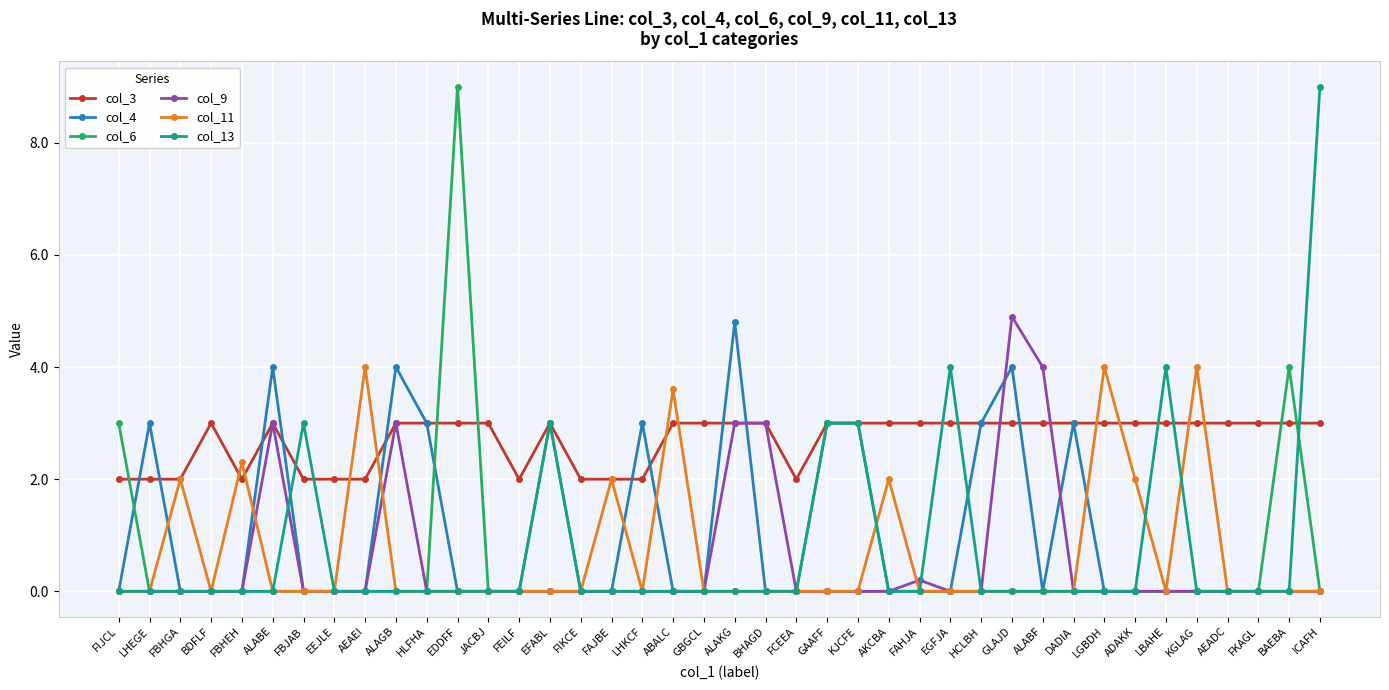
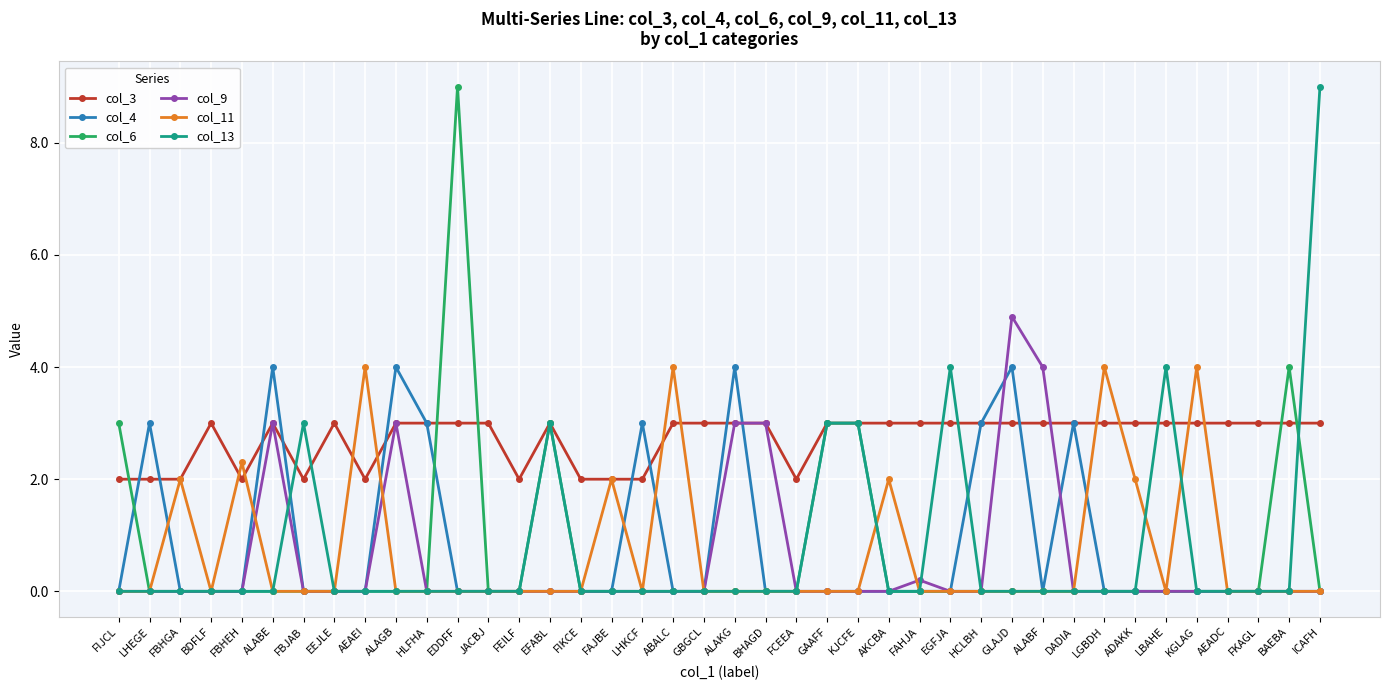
  {
    "col_3": {
      "FIJCL": 2,
      "LHEGE": 2,
      "BDFLF": 3,
      "FBHEH": 2,
      "FBJAB": 2,
-     "EEJLE": 2,
+     "EEJLE": 3,
      "AEAEI": 2,
      "EDDFF": 3,
      "JACBJ": 3,
      "FEILF": 2,
      "FIKCE": 2,
      "LHKCF": 2,
      "ABALC": 3,
      "GBGCL": 3,
      "FCEEA": 2,
      "AKCBA": 3,
      "FAHJA": 3,
      "EGFJA": 3,
      "GLAJD": 3,
      "ALABF": 3,
      "LGBDH": 3,
      "ADAKK": 3,
      "LBAHE": 3,
      "KGLAG": 3,
      "AEADC": 3,
      "FKAGL": 3,
      "BAEBA": 3,
      "ICAFH": 3
    },
    "col_4": {
      "LHEGE": 3.0,
      "ALABE": 4.0,
      "ALAGB": 4.0,
      "LHKCF": 3.0,
-     "ALAKG": 4.8,
+     "ALAKG": 4.0,
      "GLAJD": 4.0
    },
    "col_9": {
      "FAHJA": 0.2,
      "GLAJD": 4.9,
      "ALABF": 4.0
    },
    "col_11": {
      "FBHEH": 2.3,
      "AEAEI": 4.0,
-     "ABALC": 3.6,
+     "ABALC": 4.0,
      "AKCBA": 2.0,
      "LGBDH": 4.0,
      "ADAKK": 2.0,
      "KGLAG": 4.0
    }
  }
